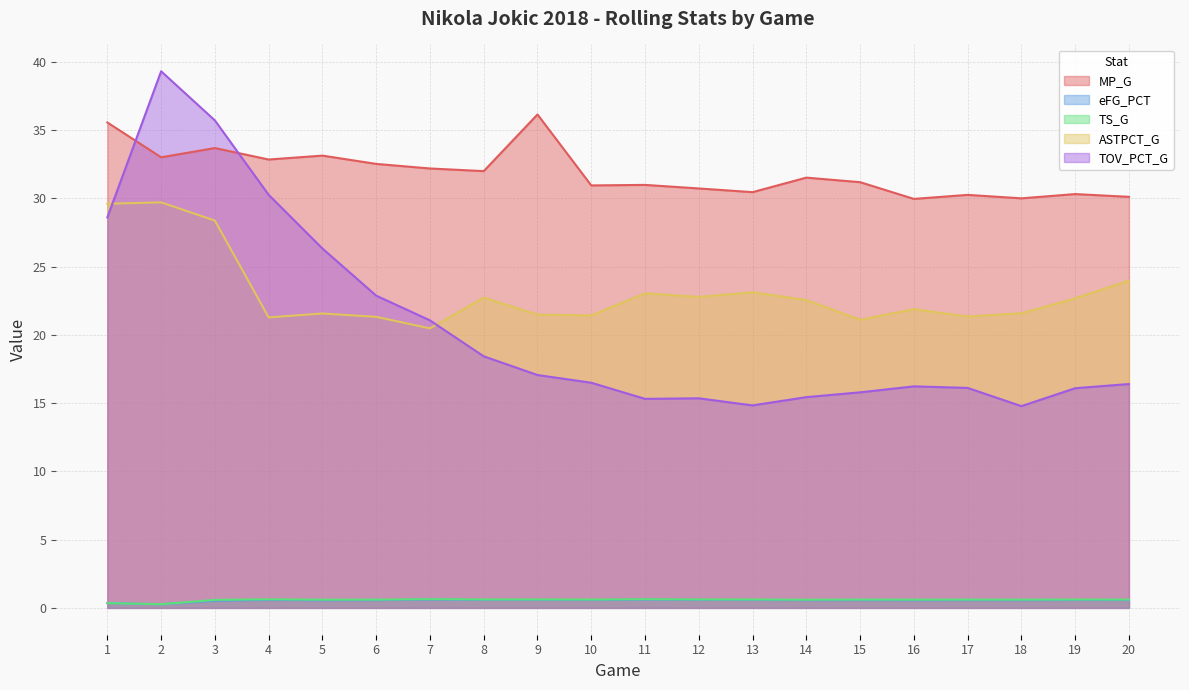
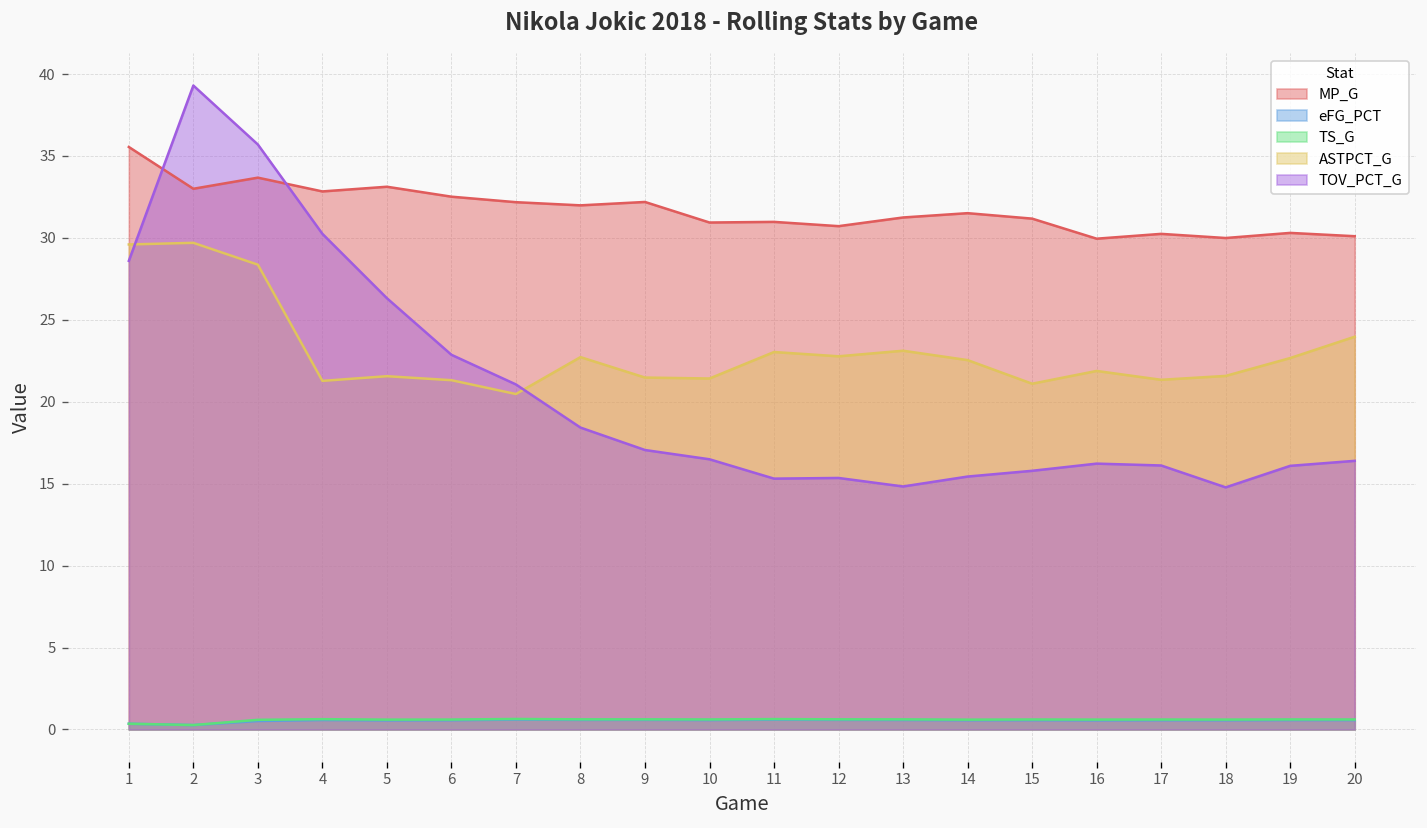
  {
    "MP_G": {
      "1": 35.6,
      "2": 33.0,
      "3": 33.7,
      "4": 32.8,
      "5": 33.1,
      "6": 32.5,
      "7": 32.2,
      "8": 32.0,
-     "9": 36.1,
+     "9": 32.2,
      "10": 30.9,
      "11": 31.0,
      "12": 30.7,
-     "13": 30.4,
+     "13": 31.2,
      "14": 31.5,
      "15": 31.2,
      "16": 30.0,
      "17": 30.2,
      "18": 30.0,
      "19": 30.3,
      "20": 30.1
    },
    "ASTPCT_G": {
      "1": 29.6,
      "2": 29.7,
      "3": 28.4,
      "4": 21.3,
      "5": 21.6,
      "6": 21.3,
      "7": 20.5,
      "8": 22.7,
      "9": 21.5,
      "10": 21.4,
      "11": 23.0,
      "12": 22.8,
      "13": 23.1,
      "14": 22.5,
      "15": 21.1,
      "16": 21.9,
      "17": 21.3,
      "18": 21.6,
      "19": 22.7,
      "20": 24.0
    },
    "TOV_PCT_G": {
      "1": 28.6,
      "2": 39.3,
      "3": 35.7,
      "4": 30.3,
      "5": 26.3,
      "6": 22.9,
      "7": 21.1,
      "8": 18.4,
      "9": 17.1,
      "10": 16.5,
      "11": 15.3,
      "12": 15.4,
      "13": 14.8,
      "14": 15.4,
      "15": 15.8,
      "16": 16.2,
      "17": 16.1,
      "18": 14.8,
      "19": 16.1,
      "20": 16.4
    }
  }
